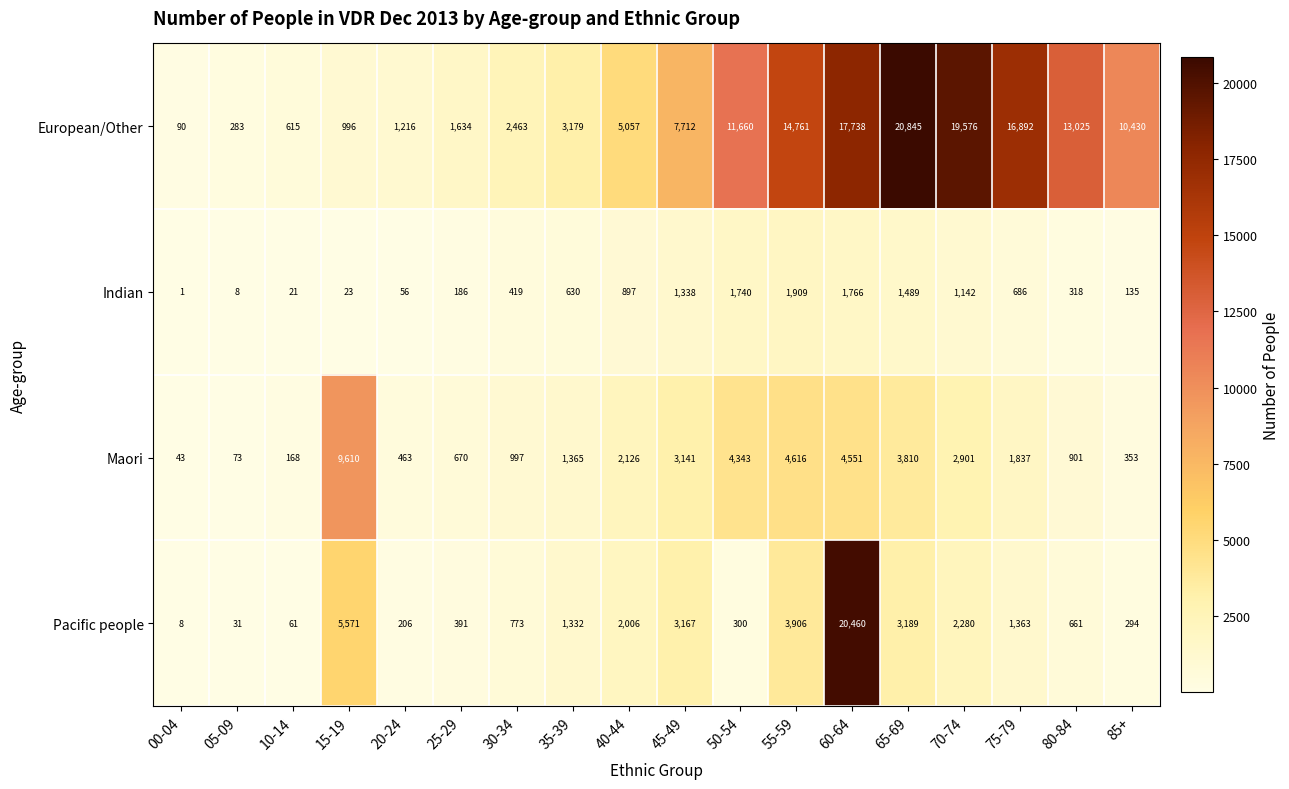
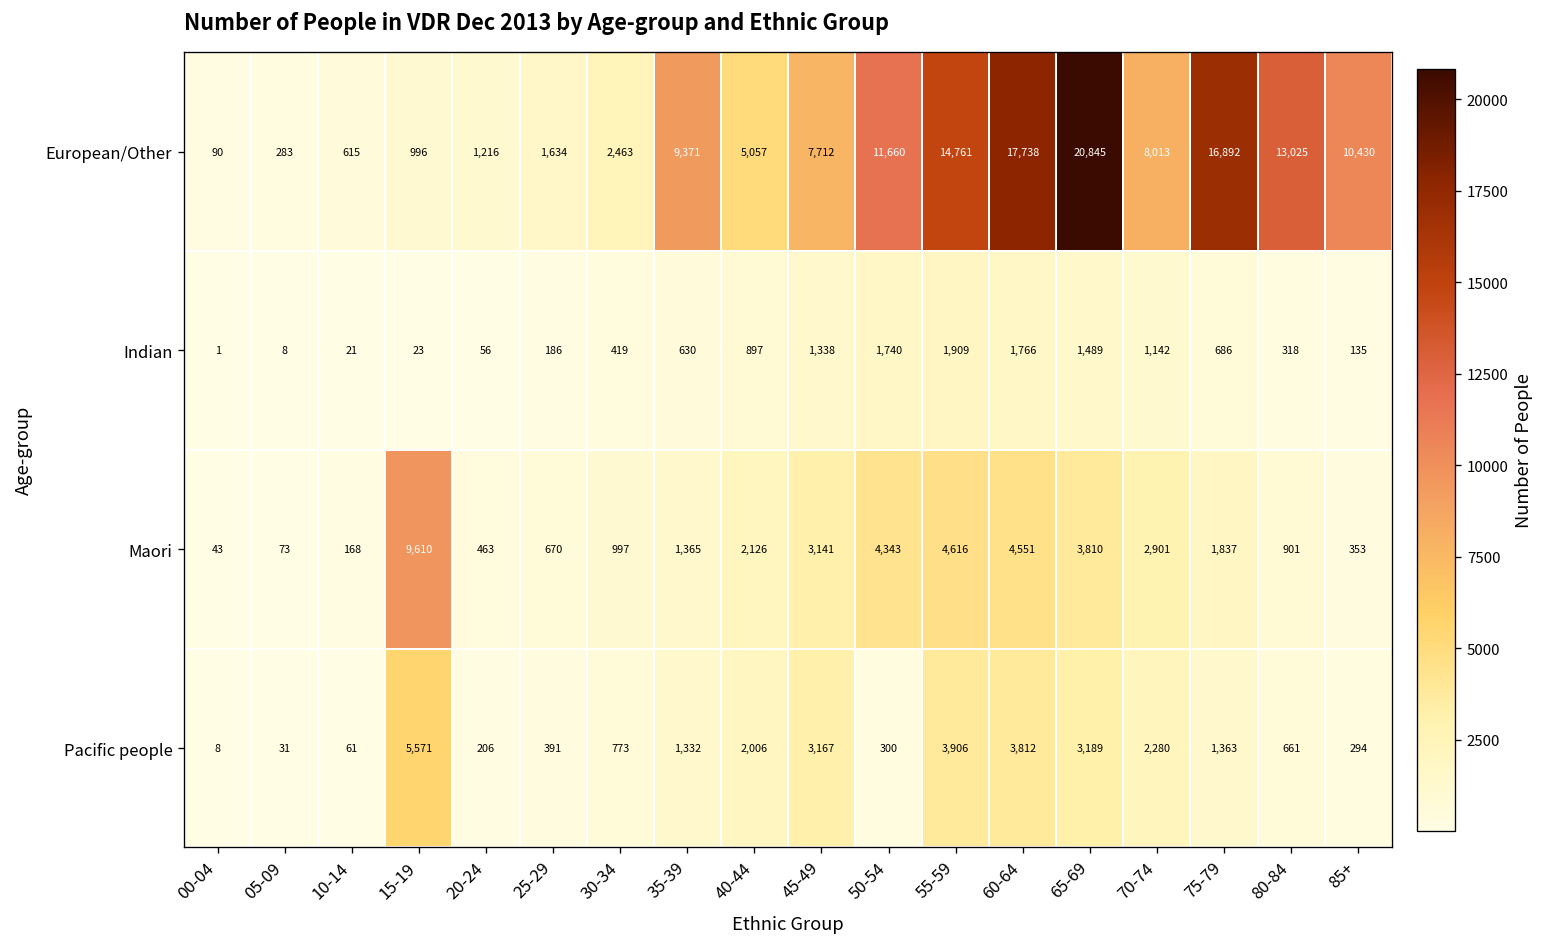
  {
    "European/Other": {
      "00-04": "90",
      "05-09": "283",
      "10-14": "615",
      "15-19": "996",
      "20-24": "1,216",
      "25-29": "1,634",
      "30-34": "2,463",
-     "35-39": "3,179",
+     "35-39": "9,371",
      "40-44": "5,057",
      "45-49": "7,712",
      "50-54": "11,660",
      "55-59": "14,761",
      "60-64": "17,738",
      "65-69": "20,845",
-     "70-74": "19,576",
+     "70-74": "8,013",
      "75-79": "16,892",
      "80-84": "13,025",
      "85+": "10,430"
    },
    "Indian": {
      "00-04": "1",
      "05-09": "8",
      "10-14": "21",
      "15-19": "23",
      "20-24": "56",
      "25-29": "186",
      "30-34": "419",
      "35-39": "630",
      "40-44": "897",
      "45-49": "1,338",
      "50-54": "1,740",
      "55-59": "1,909",
      "60-64": "1,766",
      "65-69": "1,489",
      "70-74": "1,142",
      "75-79": "686",
      "80-84": "318",
      "85+": "135"
    },
    "Maori": {
      "00-04": "43",
      "05-09": "73",
      "10-14": "168",
      "15-19": "9,610",
      "20-24": "463",
      "25-29": "670",
      "30-34": "997",
      "35-39": "1,365",
      "40-44": "2,126",
      "45-49": "3,141",
      "50-54": "4,343",
      "55-59": "4,616",
      "60-64": "4,551",
      "65-69": "3,810",
      "70-74": "2,901",
      "75-79": "1,837",
      "80-84": "901",
      "85+": "353"
    },
    "Pacific people": {
      "00-04": "8",
      "05-09": "31",
      "10-14": "61",
      "15-19": "5,571",
      "20-24": "206",
      "25-29": "391",
      "30-34": "773",
      "35-39": "1,332",
      "40-44": "2,006",
      "45-49": "3,167",
      "50-54": "300",
      "55-59": "3,906",
-     "60-64": "20,460",
+     "60-64": "3,812",
      "65-69": "3,189",
      "70-74": "2,280",
      "75-79": "1,363",
      "80-84": "661",
      "85+": "294"
    }
  }
